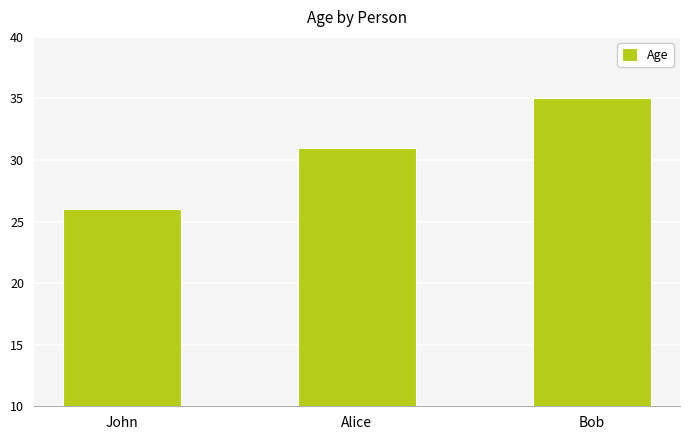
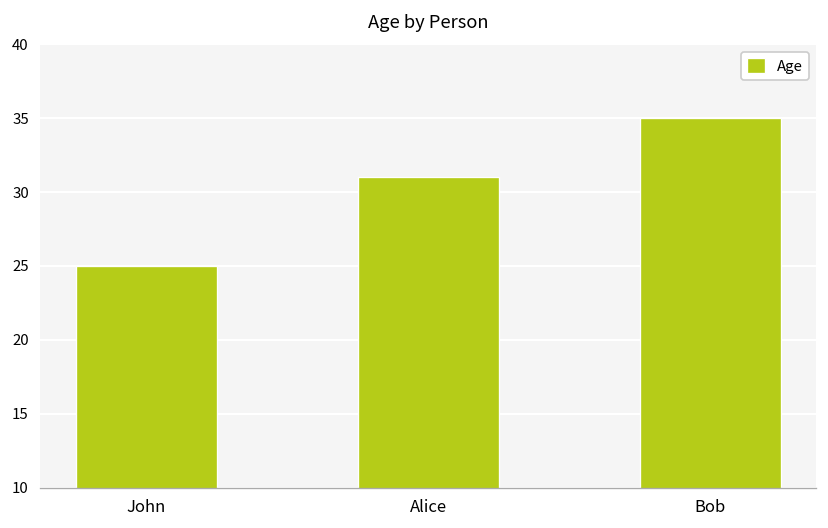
  {
-   "John": 26,
+   "John": 25,
    "Alice": 31,
    "Bob": 35
  }
